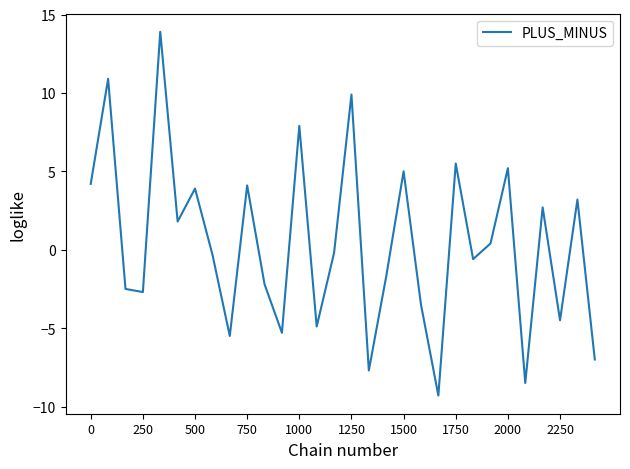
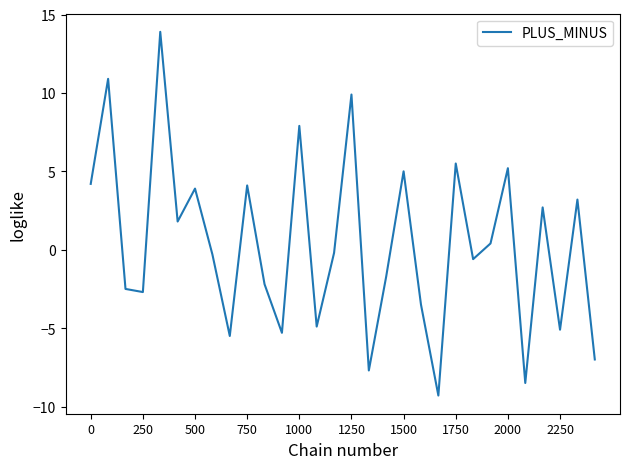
  {
    "0": 4.2,
    "250": -2.7,
    "500": 3.9,
    "750": 4.1,
    "1000": 7.9,
    "1250": 9.9,
    "1500": 5.0,
    "1750": 5.5,
    "2000": 5.2,
-   "2250": -4.5
+   "2250": -5.1
  }
